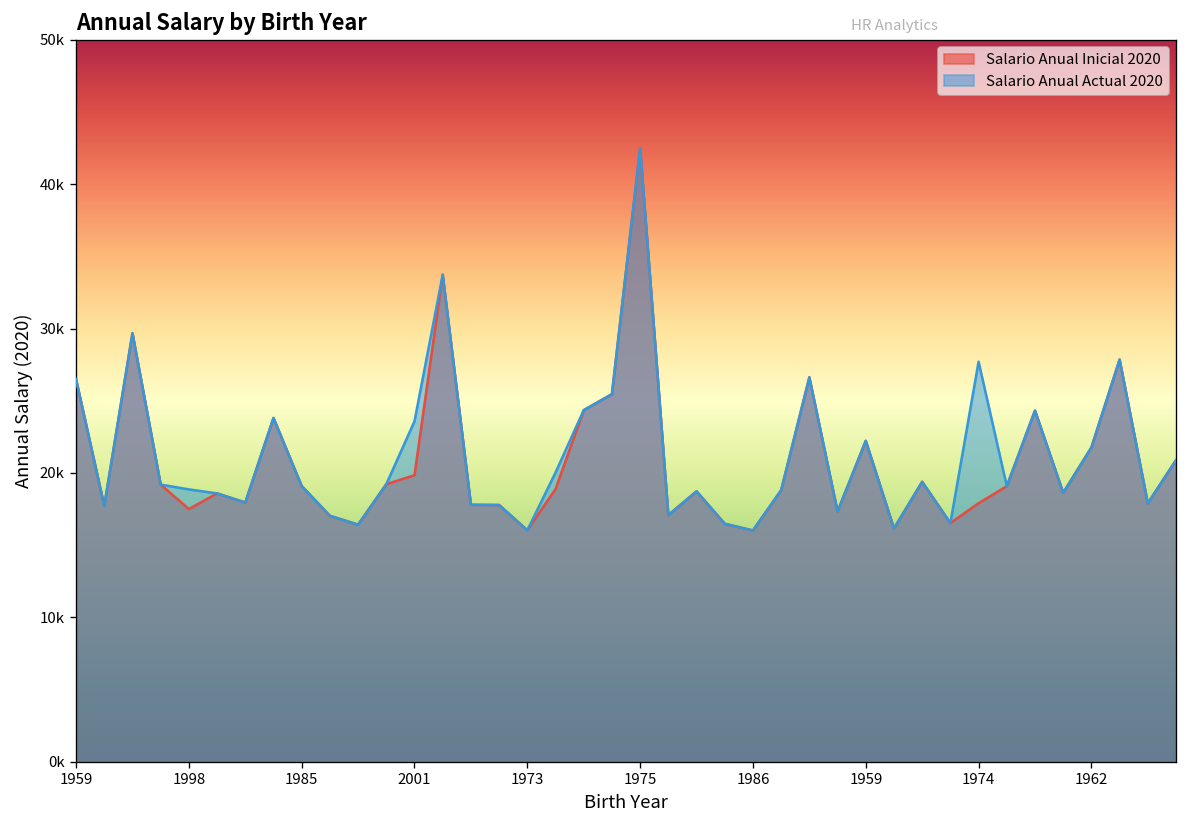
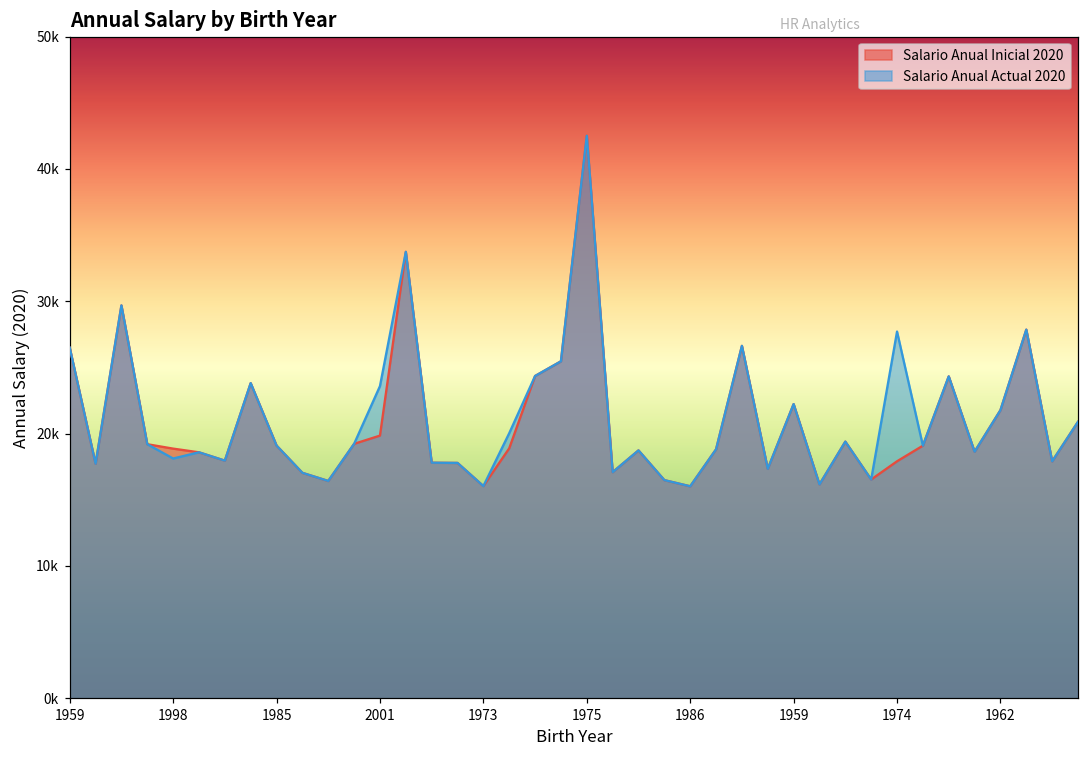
  {
    "Salario Anual Inicial 2020": {
-     "1998": 17500,
+     "1998": 18900,
      "1974": 17900
    },
    "Salario Anual Actual 2020": {
-     "1998": 18900,
+     "1998": 18100,
      "1974": 27700
    }
  }
